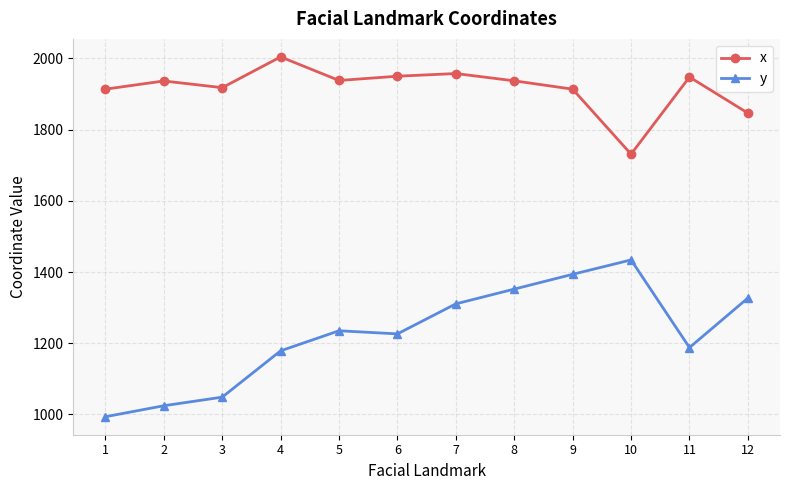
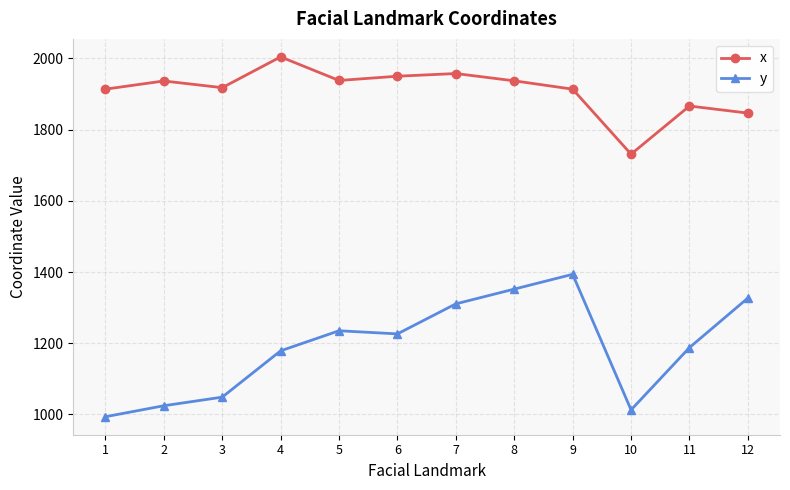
  {
    "x": {
      "1": 1910,
      "2": 1940,
      "3": 1920,
      "4": 2000,
      "5": 1940,
      "6": 1950,
      "7": 1960,
      "8": 1940,
      "9": 1910,
      "10": 1730,
-     "11": 1950,
+     "11": 1870,
      "12": 1850
    },
    "y": {
      "1": 990,
      "2": 1020,
      "3": 1050,
      "4": 1180,
      "5": 1230,
      "6": 1230,
      "7": 1310,
      "8": 1350,
      "9": 1390,
-     "10": 1430,
+     "10": 1010,
      "11": 1190,
      "12": 1330
    }
  }
